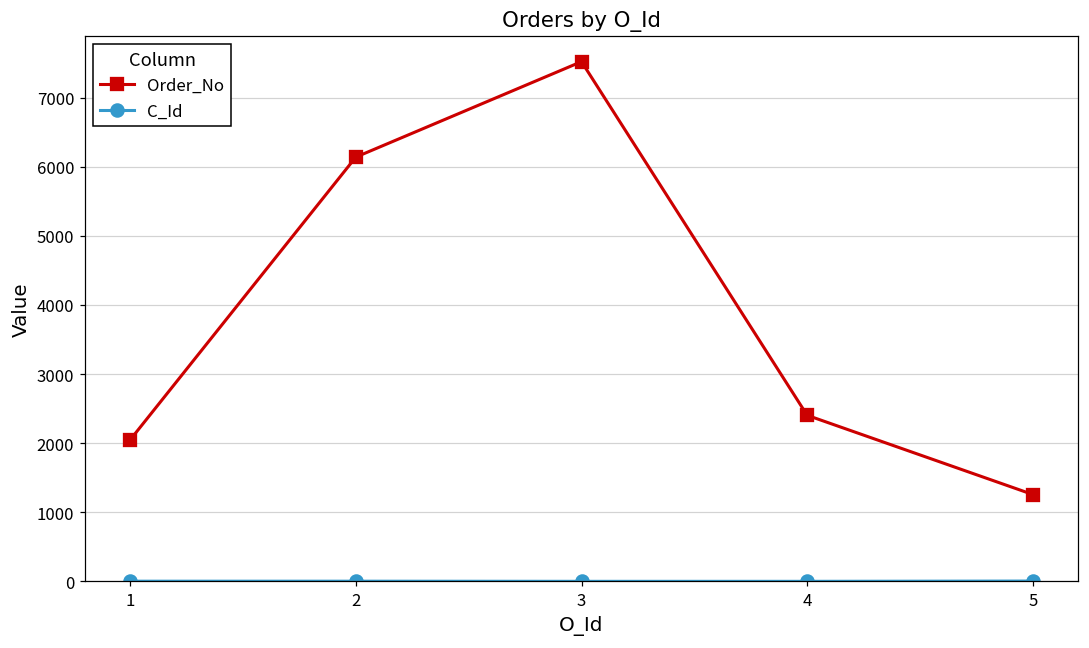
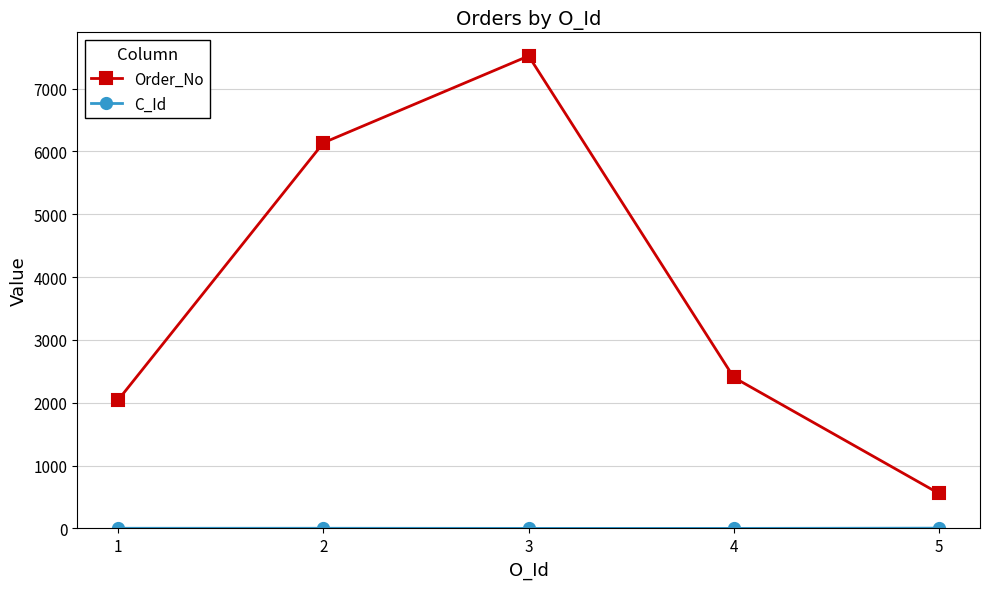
  {
    "Order_No": {
      "1": 2000,
      "2": 6100,
      "3": 7500,
      "4": 2400,
-     "5": 1300
+     "5": 600
    },
    "C_Id": {
      "1": 0,
      "2": 0,
      "3": 0,
      "4": 0,
      "5": 0
    }
  }
